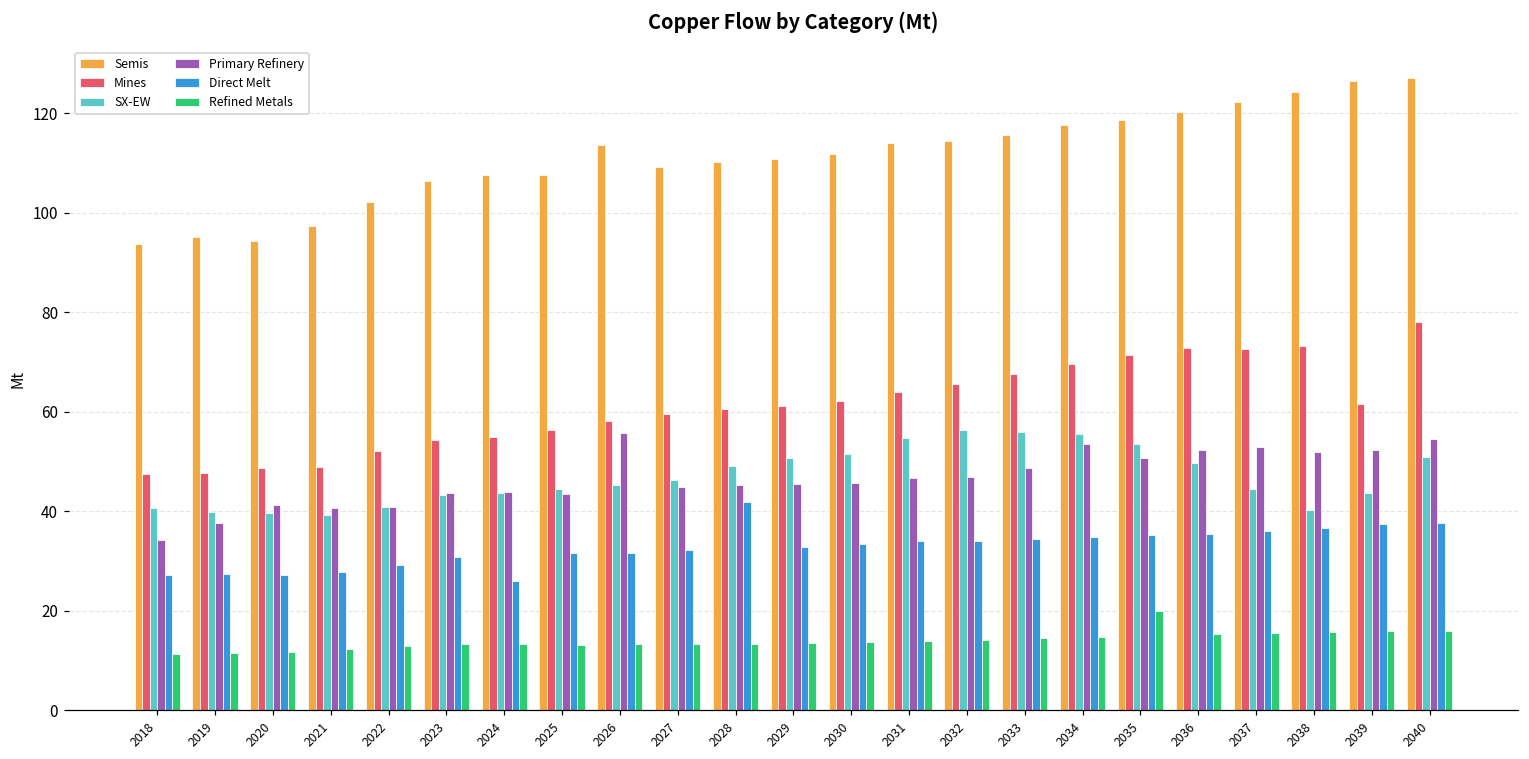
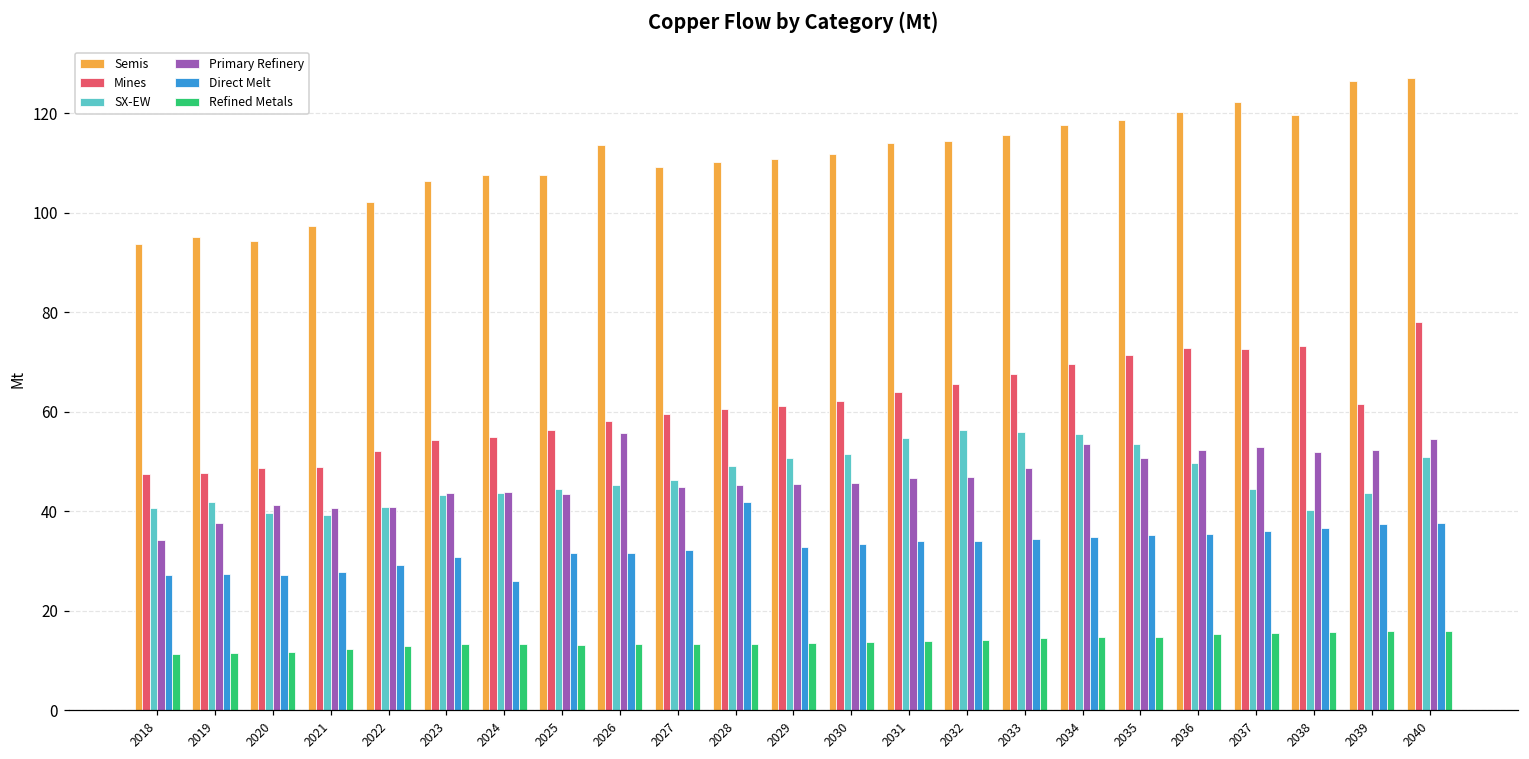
  {
    "Semis": {
      "2018": 94,
      "2019": 95,
      "2020": 94,
      "2021": 97,
      "2022": 102,
      "2023": 106,
      "2024": 108,
      "2025": 108,
      "2026": 114,
      "2027": 109,
      "2028": 110,
      "2029": 111,
      "2030": 112,
      "2031": 114,
      "2032": 114,
      "2033": 116,
      "2034": 118,
      "2035": 119,
      "2036": 120,
      "2037": 122,
-     "2038": 124,
+     "2038": 120,
      "2039": 126,
      "2040": 127
    },
    "Mines": {
      "2018": 48,
      "2019": 48,
      "2020": 49,
      "2021": 49,
      "2022": 52,
      "2023": 54,
      "2024": 55,
      "2025": 56,
      "2026": 58,
      "2027": 60,
      "2028": 61,
      "2029": 61,
      "2030": 62,
      "2031": 64,
      "2032": 65,
      "2033": 67,
      "2034": 70,
      "2035": 71,
      "2036": 73,
      "2037": 72,
      "2038": 73,
      "2039": 61,
      "2040": 78
    },
    "SX-EW": {
      "2018": 41,
-     "2019": 40,
+     "2019": 42,
      "2020": 40,
      "2021": 39,
      "2022": 41,
      "2023": 43,
      "2024": 44,
      "2025": 44,
      "2026": 45,
      "2027": 46,
      "2028": 49,
      "2029": 51,
      "2030": 51,
      "2031": 55,
      "2032": 56,
      "2033": 56,
      "2034": 55,
      "2035": 54,
      "2036": 50,
      "2037": 45,
      "2038": 40,
      "2039": 44,
      "2040": 51
    },
    "Primary Refinery": {
      "2018": 34,
      "2019": 38,
      "2020": 41,
      "2021": 41,
      "2022": 41,
      "2023": 44,
      "2024": 44,
      "2025": 43,
      "2026": 56,
      "2027": 45,
      "2028": 45,
      "2029": 45,
      "2030": 46,
      "2031": 47,
      "2032": 47,
      "2033": 49,
      "2034": 53,
      "2035": 51,
      "2036": 52,
      "2037": 53,
      "2038": 52,
      "2039": 52,
      "2040": 55
    },
    "Direct Melt": {
      "2018": 27,
      "2019": 27,
      "2020": 27,
      "2021": 28,
      "2022": 29,
      "2023": 31,
      "2024": 26,
      "2025": 32,
      "2026": 32,
      "2027": 32,
      "2028": 42,
      "2029": 33,
      "2030": 33,
      "2031": 34,
      "2032": 34,
      "2033": 34,
      "2034": 35,
      "2035": 35,
      "2036": 35,
      "2037": 36,
      "2038": 37,
      "2039": 37,
      "2040": 38
    },
    "Refined Metals": {
      "2018": 11,
      "2019": 11,
      "2020": 12,
      "2021": 12,
      "2022": 13,
      "2023": 13,
      "2024": 13,
      "2025": 13,
      "2026": 13,
      "2027": 13,
      "2028": 13,
      "2029": 14,
      "2030": 14,
      "2031": 14,
      "2032": 14,
      "2033": 14,
      "2034": 15,
-     "2035": 20,
+     "2035": 15,
      "2036": 15,
      "2037": 16,
      "2038": 16,
      "2039": 16,
      "2040": 16
    }
  }
